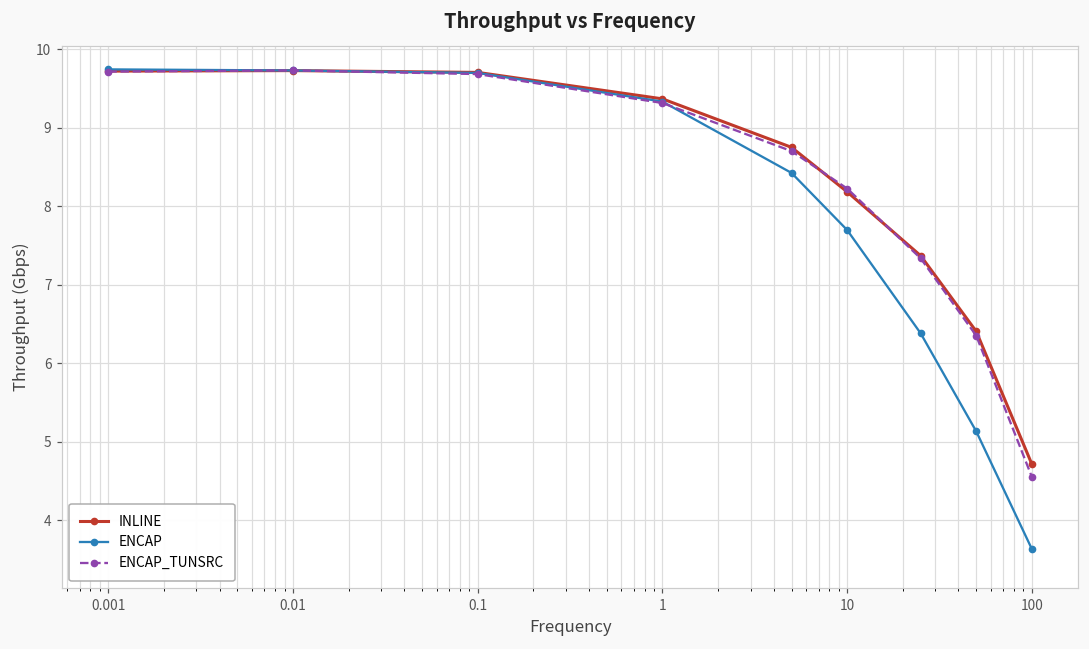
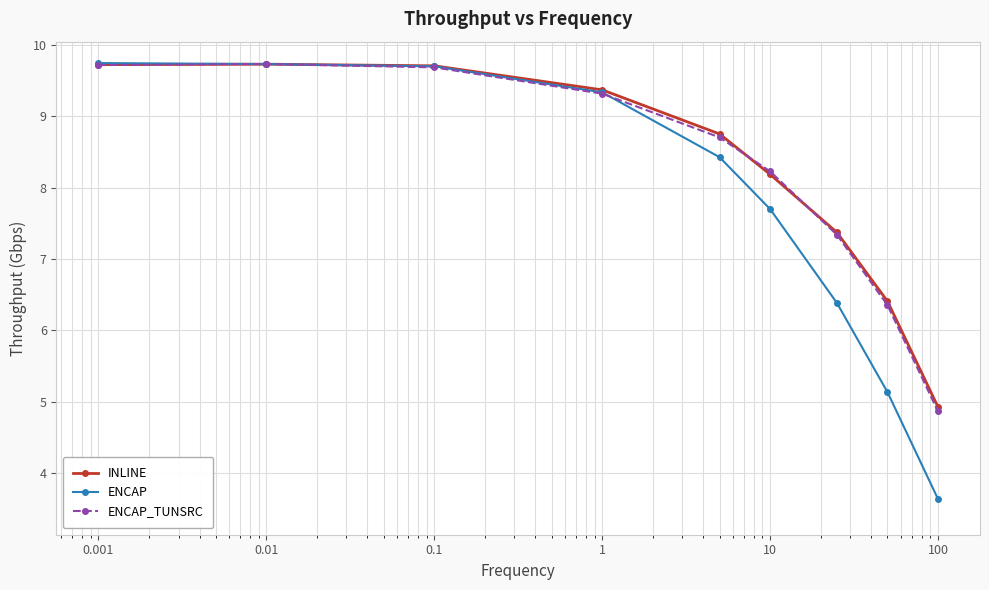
  {
    "INLINE": {
      "10": 8.2,
-     "100": 4.7
+     "100": 4.9
    },
    "ENCAP": {
      "10": 7.7,
      "100": 3.6
    },
    "ENCAP_TUNSRC": {
      "10": 8.2,
-     "100": 4.6
+     "100": 4.9
    }
  }
